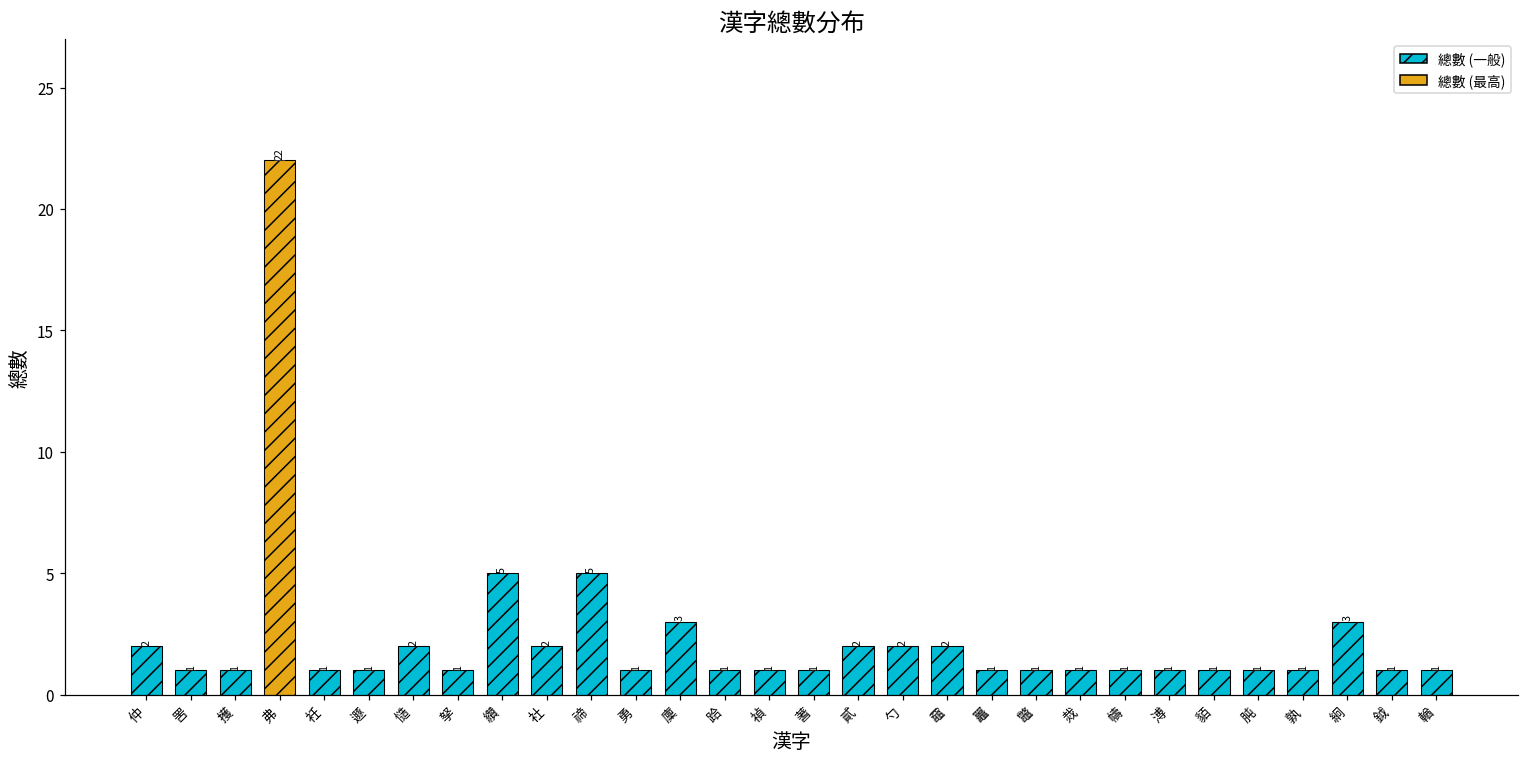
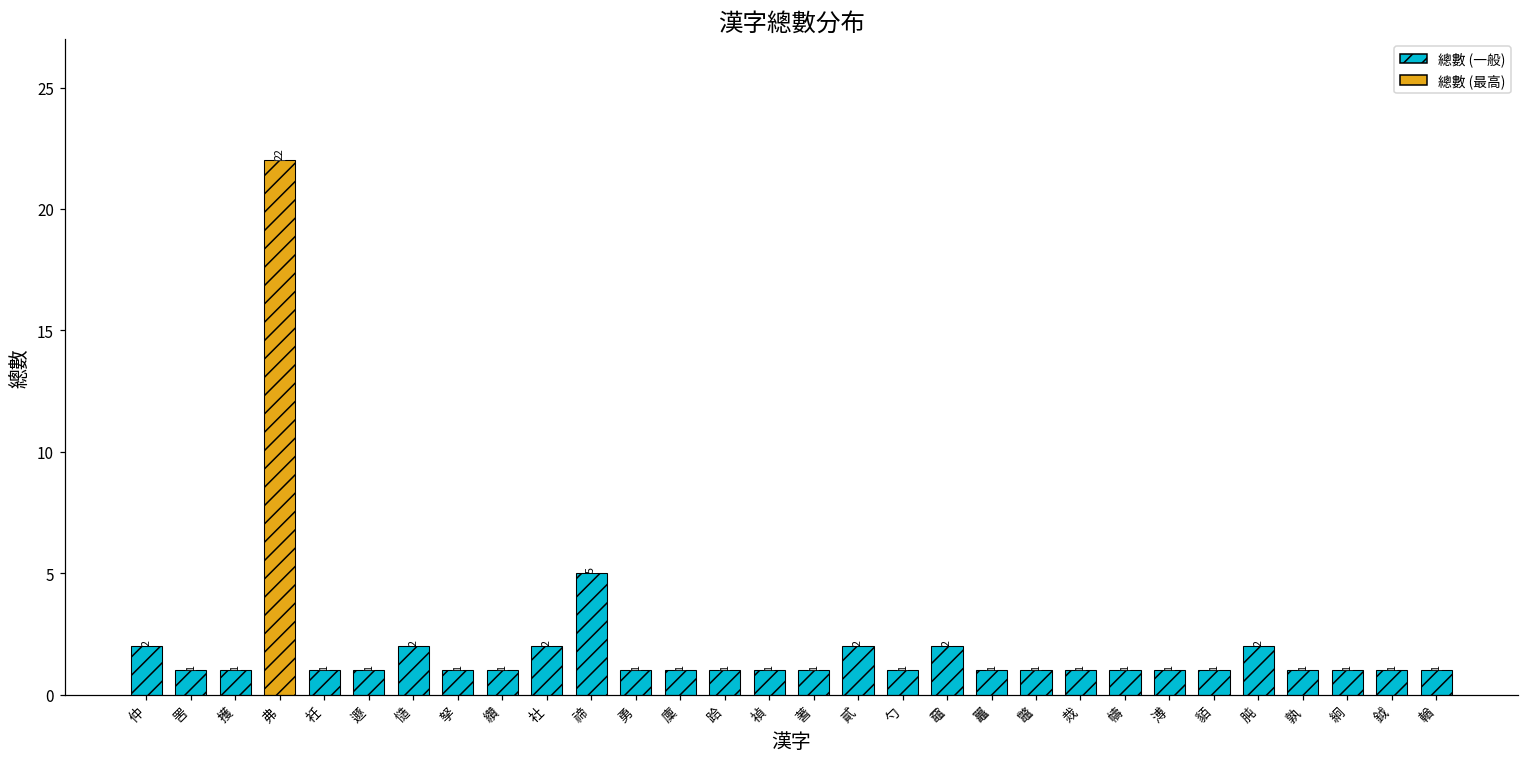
  {
-   "纘": 5,
-   "廩": 3,
-   "勺": 2,
-   "肫": 1,
-   "絅": 3
+   "纘": 1,
+   "廩": 1,
+   "勺": 1,
+   "肫": 2,
+   "絅": 1
  }
